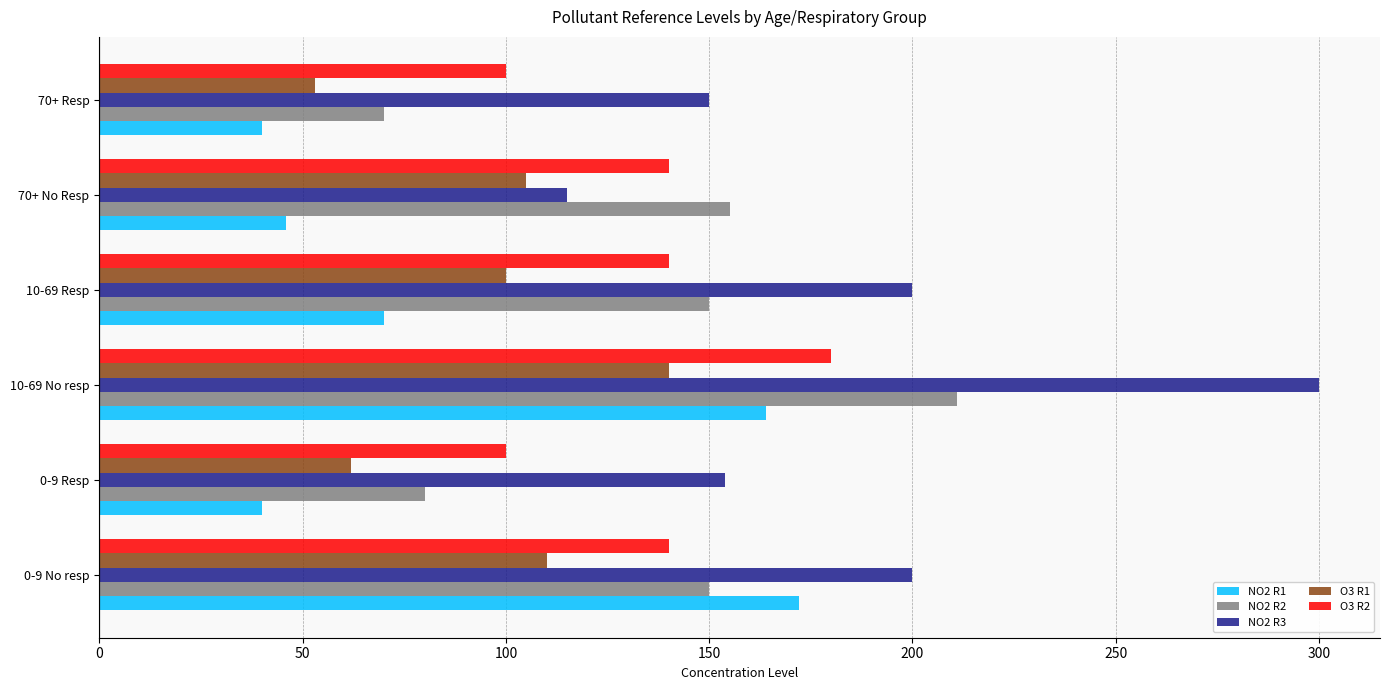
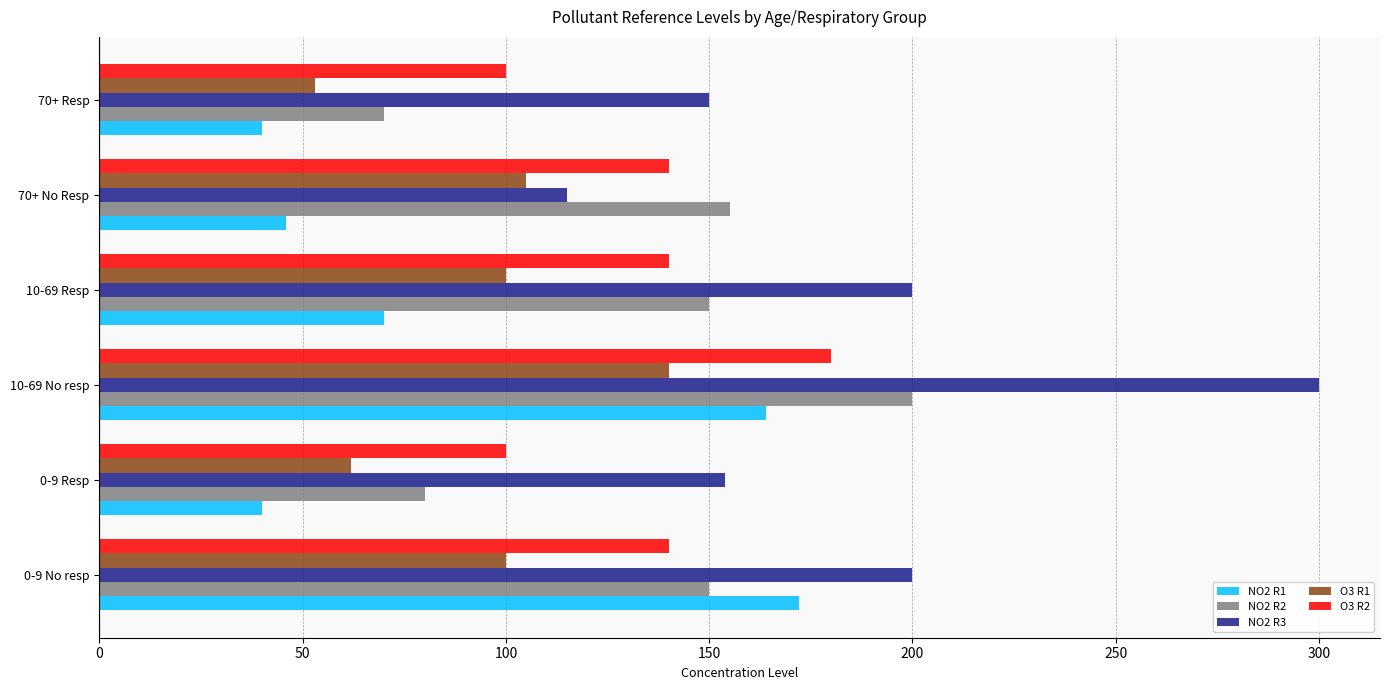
  {
    "NO2 R1": {
      "70+ Resp": 40,
      "70+ No Resp": 46,
      "10-69 Resp": 70,
      "10-69 No resp": 164,
      "0-9 Resp": 40,
      "0-9 No resp": 172
    },
    "NO2 R2": {
      "70+ Resp": 70,
      "70+ No Resp": 155,
      "10-69 Resp": 150,
-     "10-69 No resp": 211,
+     "10-69 No resp": 200,
      "0-9 Resp": 80,
      "0-9 No resp": 150
    },
    "NO2 R3": {
      "70+ Resp": 150,
      "70+ No Resp": 115,
      "10-69 Resp": 200,
      "10-69 No resp": 300,
      "0-9 Resp": 154,
      "0-9 No resp": 200
    },
    "O3 R1": {
      "70+ Resp": 53,
      "70+ No Resp": 105,
      "10-69 Resp": 100,
      "10-69 No resp": 140,
      "0-9 Resp": 62,
-     "0-9 No resp": 110
+     "0-9 No resp": 100
    },
    "O3 R2": {
      "70+ Resp": 100,
      "70+ No Resp": 140,
      "10-69 Resp": 140,
      "10-69 No resp": 180,
      "0-9 Resp": 100,
      "0-9 No resp": 140
    }
  }
